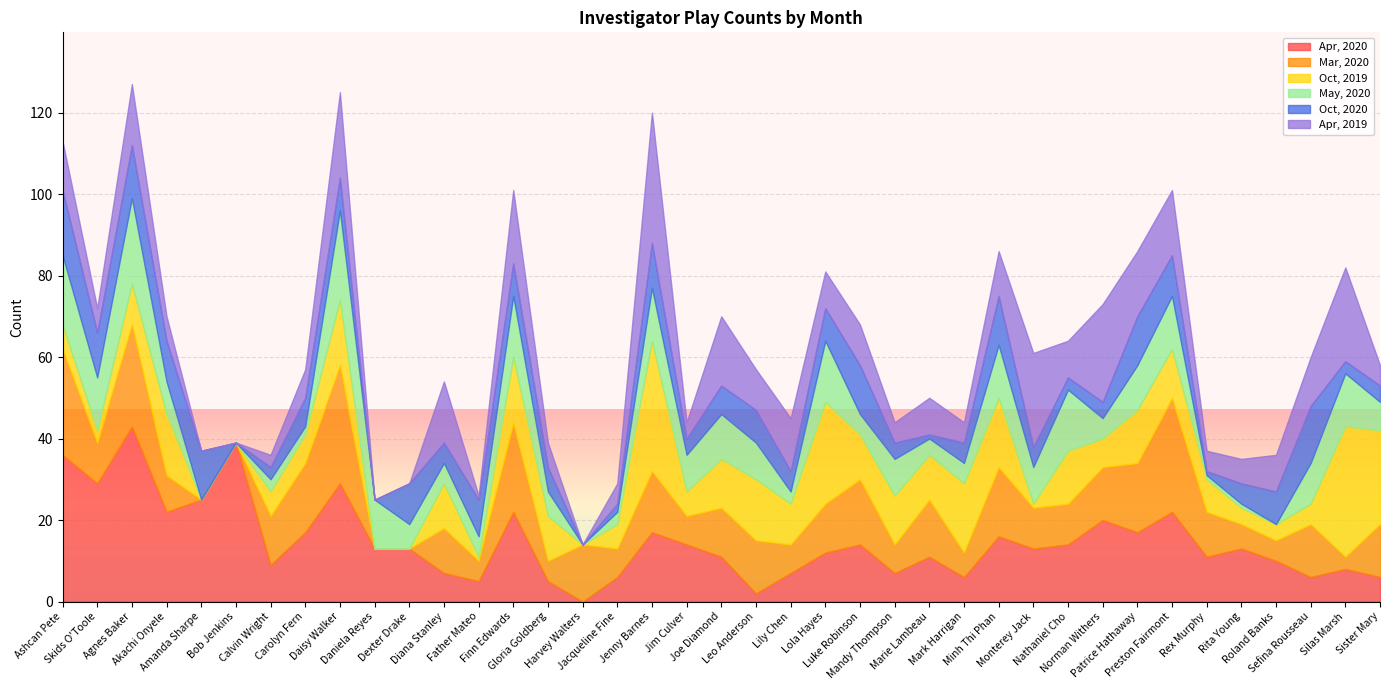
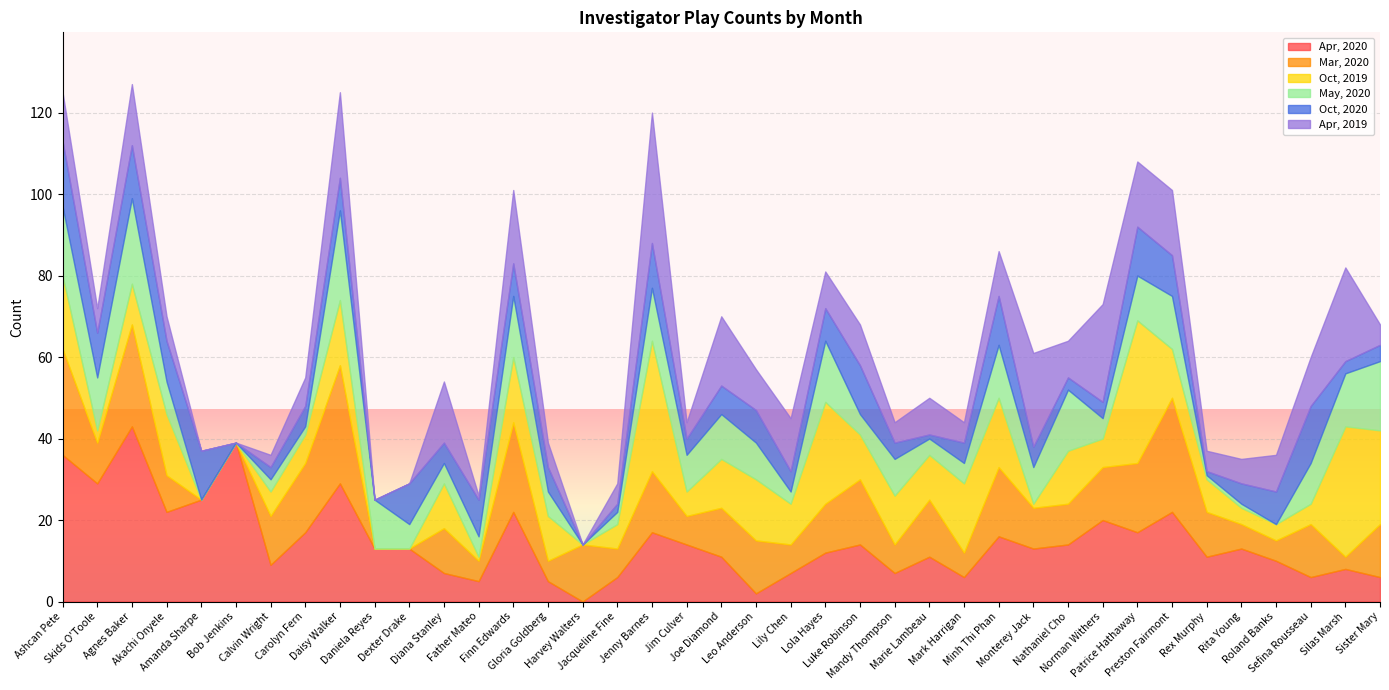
  {
    "Oct, 2019": {
-     "Ashcan Pete": 6,
+     "Ashcan Pete": 18,
      "Skids O'Toole": 3,
      "Agnes Baker": 10,
      "Akachi Onyele": 15,
      "Calvin Wright": 6,
      "Carolyn Fern": 7,
      "Daisy Walker": 16,
      "Diana Stanley": 11,
      "Father Mateo": 1,
      "Finn Edwards": 16,
      "Gloria Goldberg": 11,
      "Jacqueline Fine": 6,
      "Jenny Barnes": 32,
      "Jim Culver": 6,
      "Joe Diamond": 12,
      "Leo Anderson": 15,
      "Lily Chen": 10,
      "Lola Hayes": 25,
      "Luke Robinson": 11,
      "Mandy Thompson": 12,
      "Marie Lambeau": 11,
      "Mark Harrigan": 17,
      "Minh Thi Phan": 17,
      "Monterey Jack": 1,
      "Nathaniel Cho": 13,
      "Norman Withers": 7,
-     "Patrice Hathaway": 13,
+     "Patrice Hathaway": 35,
      "Preston Fairmont": 12,
      "Rex Murphy": 8,
      "Rita Young": 4,
      "Sefina Rousseau": 5,
      "Silas Marsh": 32,
      "Sister Mary": 23
    },
    "May, 2020": {
      "Ashcan Pete": 17,
      "Skids O'Toole": 13,
      "Agnes Baker": 21,
      "Akachi Onyele": 8,
      "Calvin Wright": 3,
      "Carolyn Fern": 2,
      "Daisy Walker": 22,
      "Dexter Drake": 6,
      "Diana Stanley": 5,
      "Father Mateo": 5,
      "Finn Edwards": 15,
      "Gloria Goldberg": 6,
      "Jacqueline Fine": 3,
      "Jenny Barnes": 13,
      "Jim Culver": 9,
      "Joe Diamond": 11,
      "Leo Anderson": 9,
      "Lily Chen": 3,
      "Lola Hayes": 15,
      "Luke Robinson": 5,
      "Mandy Thompson": 9,
      "Marie Lambeau": 4,
      "Mark Harrigan": 5,
      "Minh Thi Phan": 13,
      "Monterey Jack": 9,
      "Nathaniel Cho": 15,
      "Norman Withers": 5,
      "Patrice Hathaway": 11,
      "Preston Fairmont": 13,
      "Rex Murphy": 1,
      "Rita Young": 1,
      "Sefina Rousseau": 10,
      "Silas Marsh": 13,
-     "Sister Mary": 7
+     "Sister Mary": 17
    },
    "Oct, 2020": {
      "Ashcan Pete": 16,
      "Skids O'Toole": 11,
      "Agnes Baker": 13,
      "Akachi Onyele": 10,
      "Calvin Wright": 3,
-     "Carolyn Fern": 7,
+     "Carolyn Fern": 5,
      "Daisy Walker": 8,
      "Diana Stanley": 5,
      "Father Mateo": 9,
      "Finn Edwards": 8,
      "Gloria Goldberg": 6,
      "Jacqueline Fine": 2,
      "Jenny Barnes": 11,
      "Jim Culver": 4,
      "Joe Diamond": 7,
      "Leo Anderson": 8,
      "Lily Chen": 5,
      "Lola Hayes": 8,
      "Luke Robinson": 12,
      "Mandy Thompson": 4,
      "Marie Lambeau": 1,
      "Mark Harrigan": 5,
      "Minh Thi Phan": 12,
      "Monterey Jack": 5,
      "Nathaniel Cho": 3,
      "Norman Withers": 4,
      "Patrice Hathaway": 12,
      "Preston Fairmont": 10,
      "Rex Murphy": 1,
      "Rita Young": 5,
      "Roland Banks": 8,
      "Sefina Rousseau": 14,
      "Silas Marsh": 3,
      "Sister Mary": 4
    }
  }
